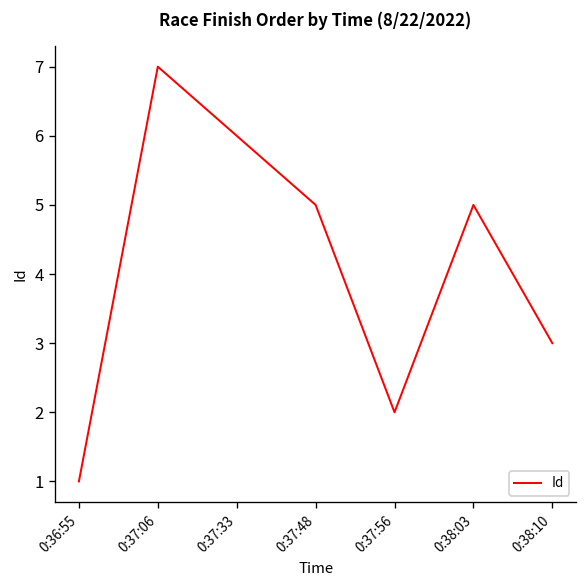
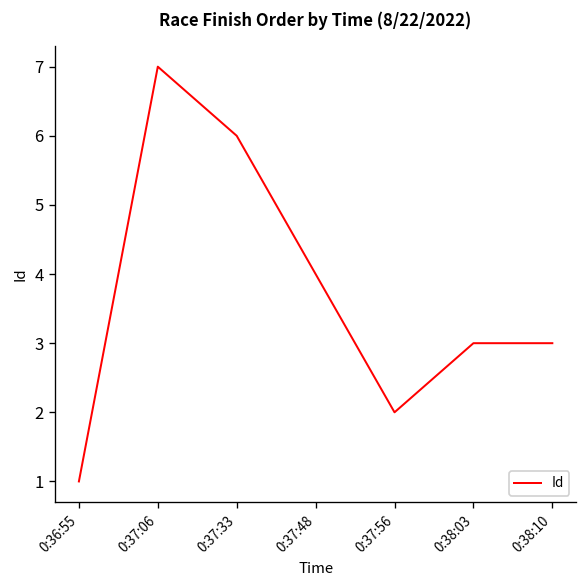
  {
    "0:36:55": 1,
    "0:37:06": 7,
    "0:37:33": 6,
-   "0:37:48": 5,
+   "0:37:48": 4,
    "0:37:56": 2,
-   "0:38:03": 5,
+   "0:38:03": 3,
    "0:38:10": 3
  }
